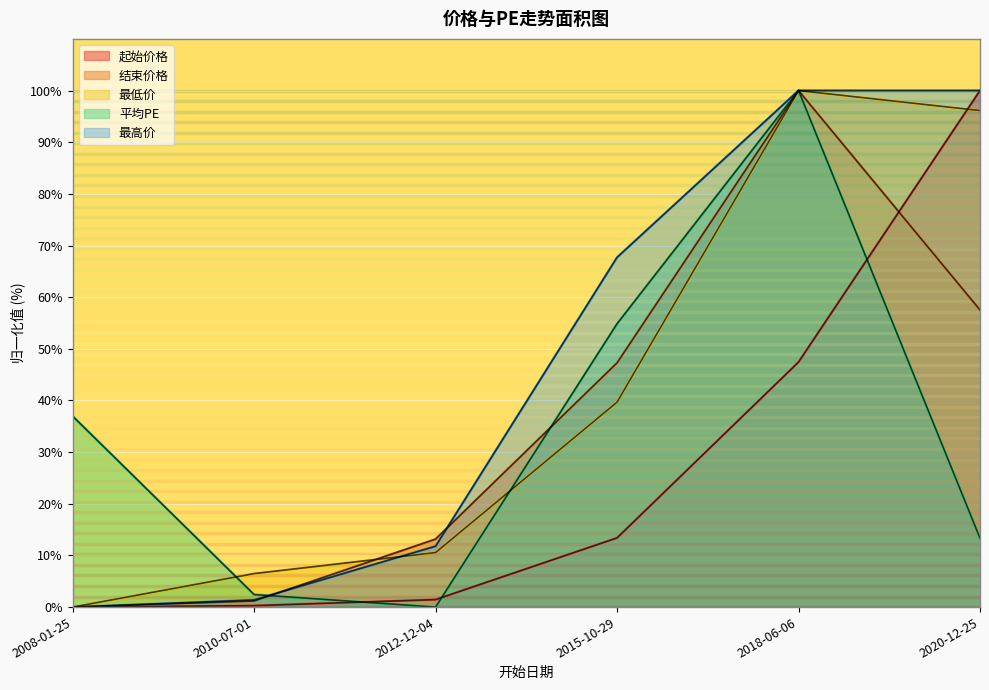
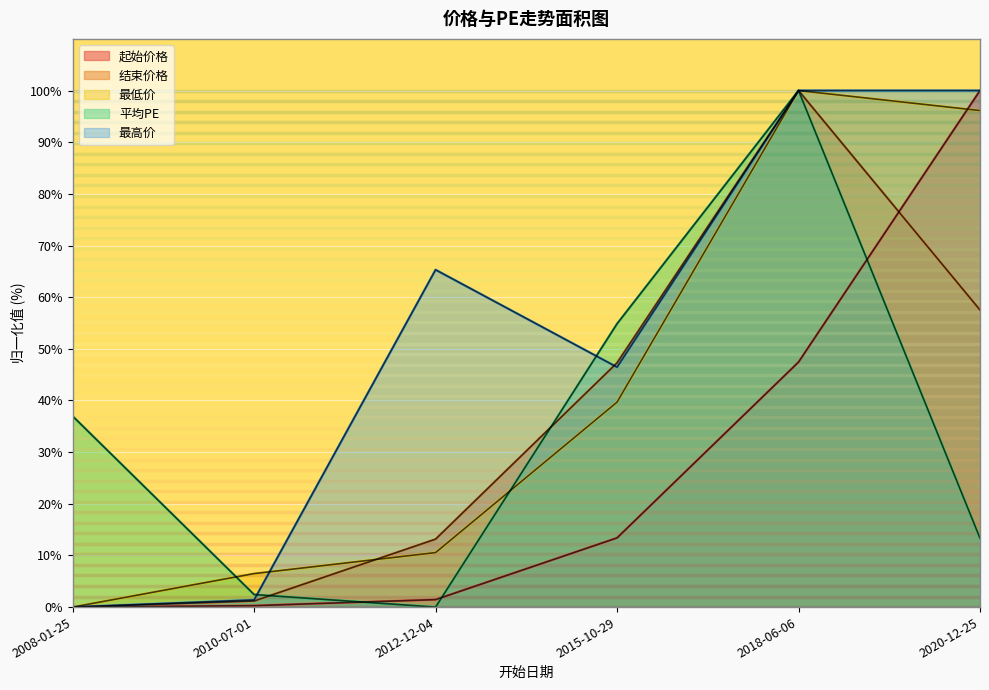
  {
    "平均PE": {
      "2008-01-25": "37%",
      "2010-07-01": "2%",
      "2012-12-04": "0%",
      "2015-10-29": "55%",
      "2020-12-25": "13%"
    },
    "最高价": {
-     "2012-12-04": "12%",
-     "2015-10-29": "68%"
+     "2012-12-04": "65%",
+     "2015-10-29": "46%"
    }
  }
